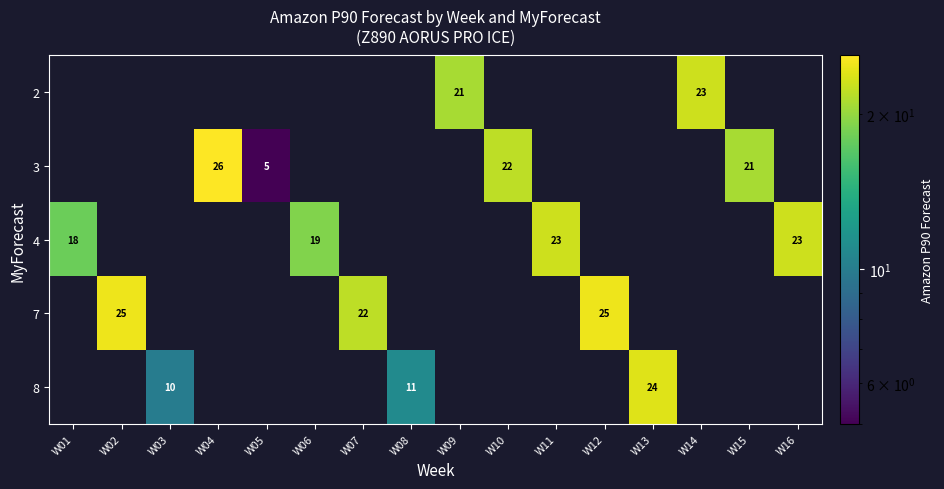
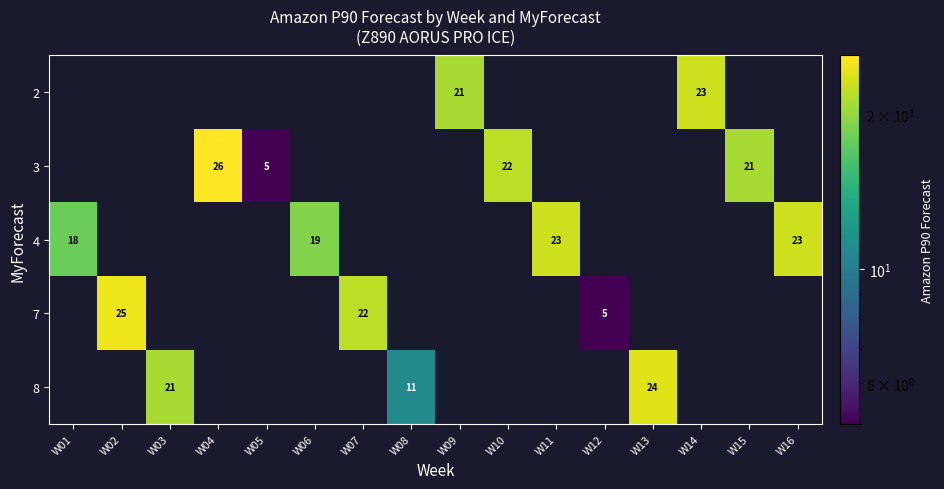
  {
    "2": {
      "W09": 21,
      "W14": 23
    },
    "3": {
      "W04": 26,
      "W05": 5,
      "W10": 22,
      "W15": 21
    },
    "4": {
      "W01": 18,
      "W06": 19,
      "W11": 23,
      "W16": 23
    },
    "7": {
      "W02": 25,
      "W07": 22,
-     "W12": 25
+     "W12": 5
    },
    "8": {
-     "W03": 10,
+     "W03": 21,
      "W08": 11,
      "W13": 24
    }
  }
